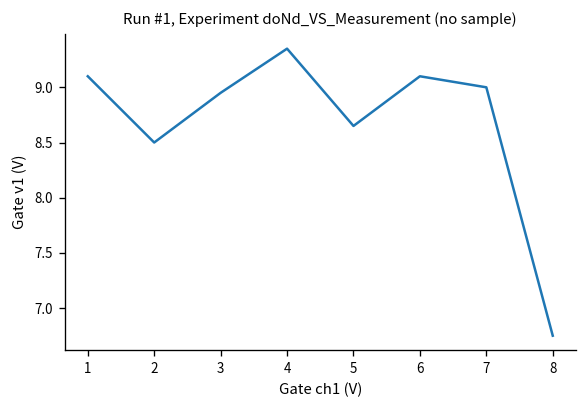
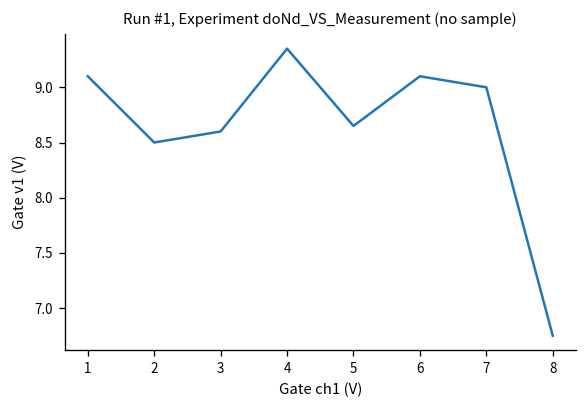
  {
    "1": 9.1,
    "2": 8.5,
-   "3": 9.0,
+   "3": 8.6,
    "4": 9.4,
    "5": 8.7,
    "6": 9.1,
    "7": 9.0,
    "8": 6.8
  }
